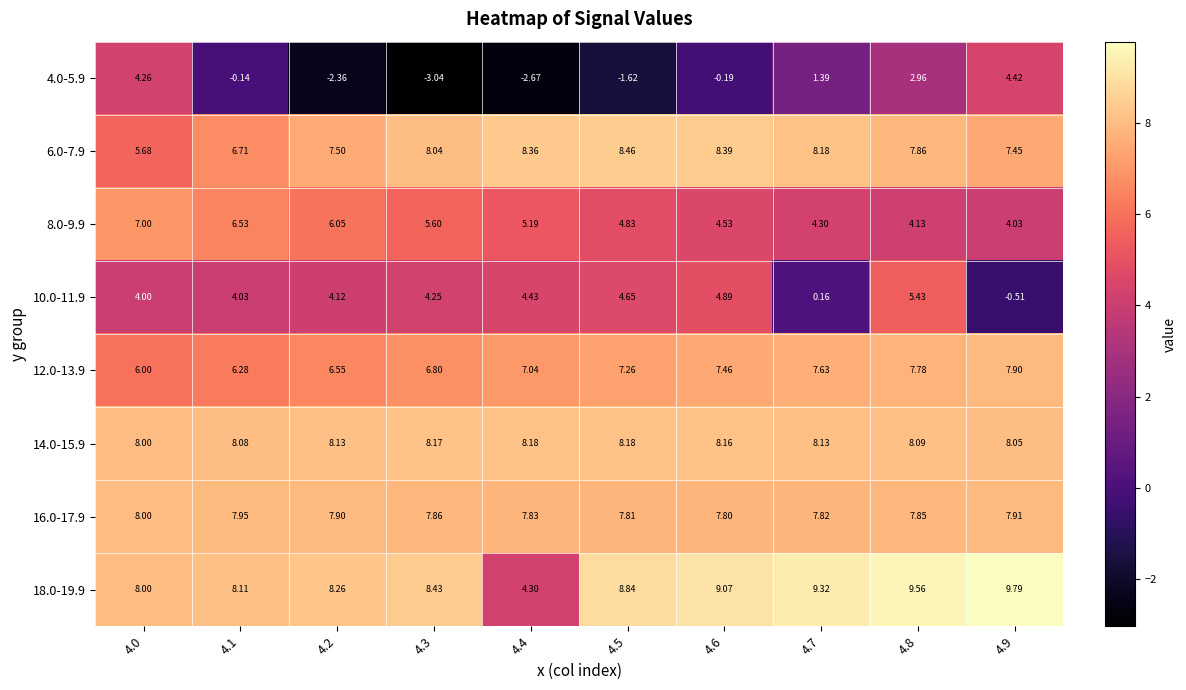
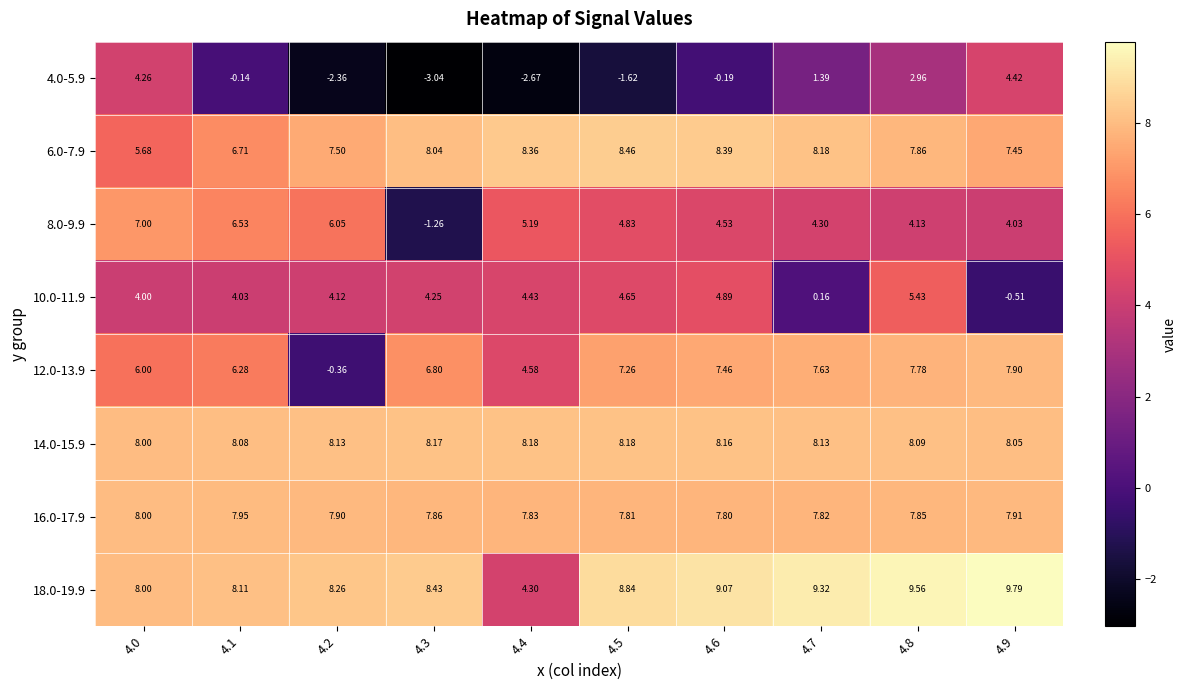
  {
    "4.0-5.9": {
      "4.0": 4.26,
      "4.1": -0.14,
      "4.2": -2.36,
      "4.3": -3.04,
      "4.4": -2.67,
      "4.5": -1.62,
      "4.6": -0.19,
      "4.7": 1.39,
      "4.8": 2.96,
      "4.9": 4.42
    },
    "6.0-7.9": {
      "4.0": 5.68,
      "4.1": 6.71,
      "4.2": 7.50,
      "4.3": 8.04,
      "4.4": 8.36,
      "4.5": 8.46,
      "4.6": 8.39,
      "4.7": 8.18,
      "4.8": 7.86,
      "4.9": 7.45
    },
    "8.0-9.9": {
      "4.0": 7.00,
      "4.1": 6.53,
      "4.2": 6.05,
-     "4.3": 5.60,
+     "4.3": -1.26,
      "4.4": 5.19,
      "4.5": 4.83,
      "4.6": 4.53,
      "4.7": 4.30,
      "4.8": 4.13,
      "4.9": 4.03
    },
    "10.0-11.9": {
      "4.0": 4.00,
      "4.1": 4.03,
      "4.2": 4.12,
      "4.3": 4.25,
      "4.4": 4.43,
      "4.5": 4.65,
      "4.6": 4.89,
      "4.7": 0.16,
      "4.8": 5.43,
      "4.9": -0.51
    },
    "12.0-13.9": {
      "4.0": 6.00,
      "4.1": 6.28,
-     "4.2": 6.55,
+     "4.2": -0.36,
      "4.3": 6.80,
-     "4.4": 7.04,
+     "4.4": 4.58,
      "4.5": 7.26,
      "4.6": 7.46,
      "4.7": 7.63,
      "4.8": 7.78,
      "4.9": 7.90
    },
    "14.0-15.9": {
      "4.0": 8.00,
      "4.1": 8.08,
      "4.2": 8.13,
      "4.3": 8.17,
      "4.4": 8.18,
      "4.5": 8.18,
      "4.6": 8.16,
      "4.7": 8.13,
      "4.8": 8.09,
      "4.9": 8.05
    },
    "16.0-17.9": {
      "4.0": 8.00,
      "4.1": 7.95,
      "4.2": 7.90,
      "4.3": 7.86,
      "4.4": 7.83,
      "4.5": 7.81,
      "4.6": 7.80,
      "4.7": 7.82,
      "4.8": 7.85,
      "4.9": 7.91
    },
    "18.0-19.9": {
      "4.0": 8.00,
      "4.1": 8.11,
      "4.2": 8.26,
      "4.3": 8.43,
      "4.4": 4.30,
      "4.5": 8.84,
      "4.6": 9.07,
      "4.7": 9.32,
      "4.8": 9.56,
      "4.9": 9.79
    }
  }
